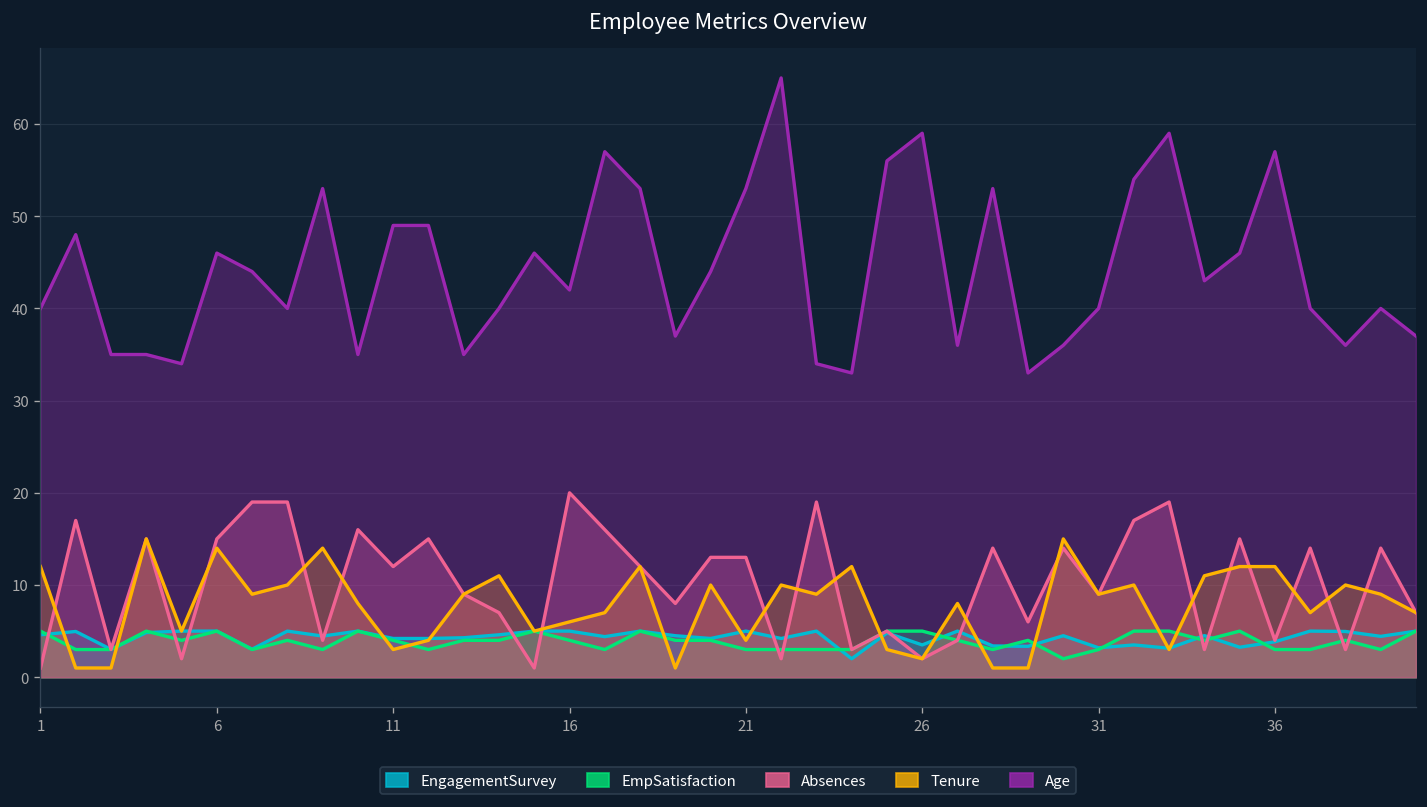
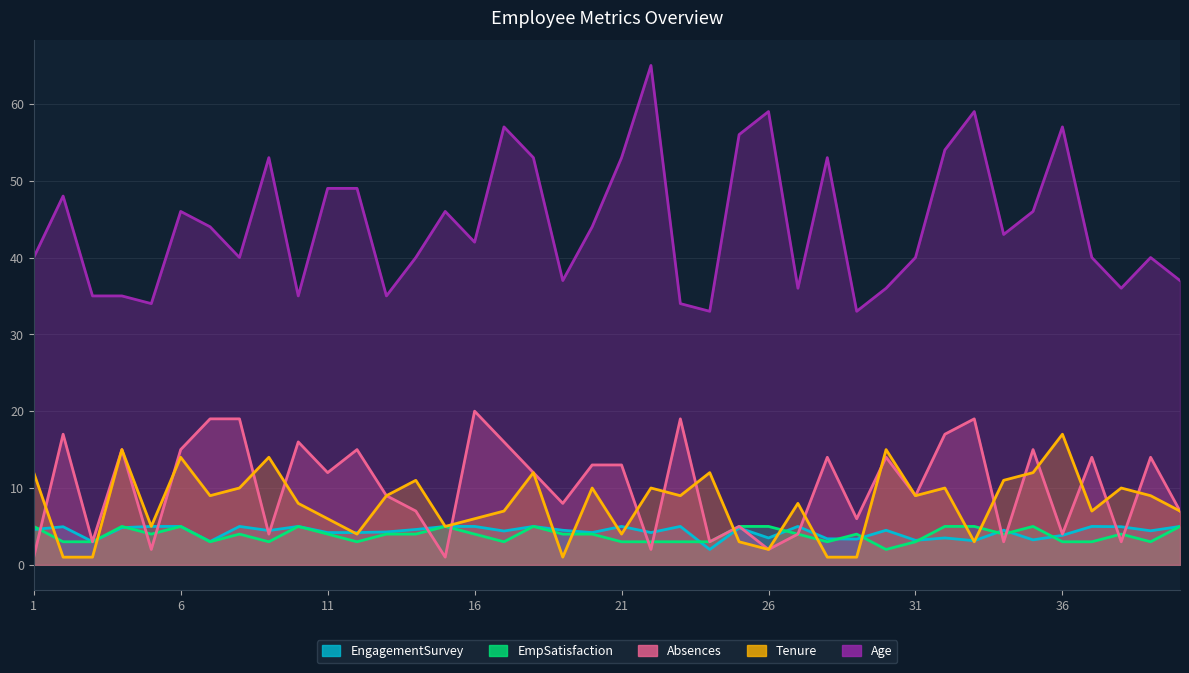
  {
    "Tenure": {
      "1": 12,
      "6": 14,
-     "11": 3,
+     "11": 6,
      "16": 6,
      "21": 4,
-     "36": 12
+     "36": 17
    }
  }
